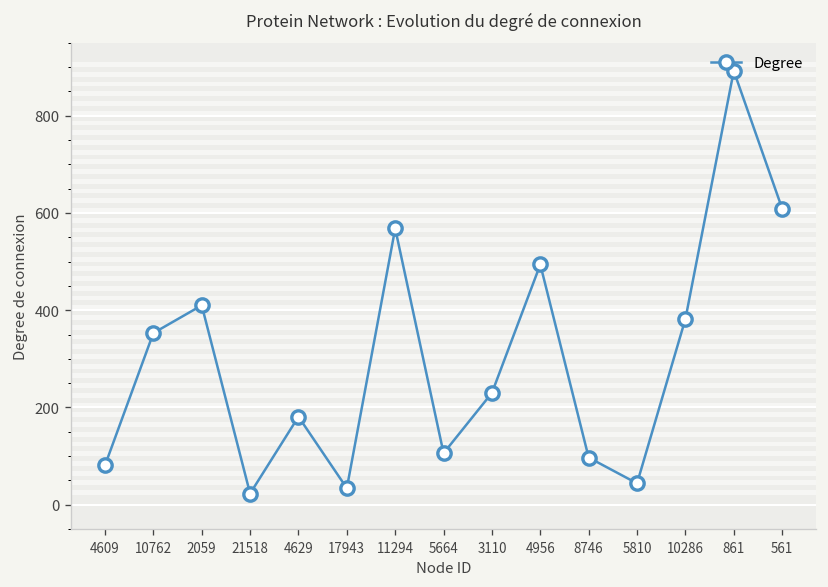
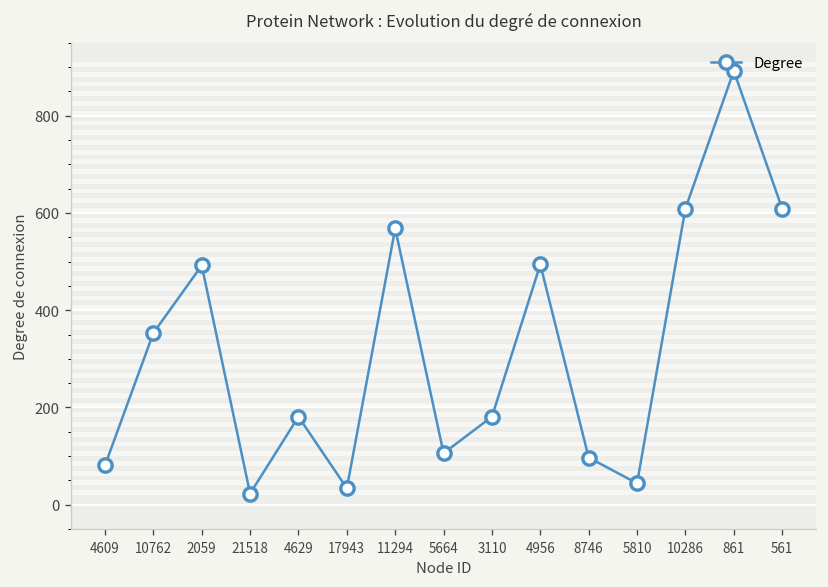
  {
    "4609": 80,
    "10762": 350,
-   "2059": 410,
+   "2059": 490,
    "21518": 20,
    "4629": 180,
    "17943": 30,
    "11294": 570,
    "5664": 110,
-   "3110": 230,
+   "3110": 180,
    "4956": 490,
    "8746": 100,
    "5810": 40,
-   "10286": 380,
+   "10286": 610,
    "861": 890,
    "561": 610
  }
